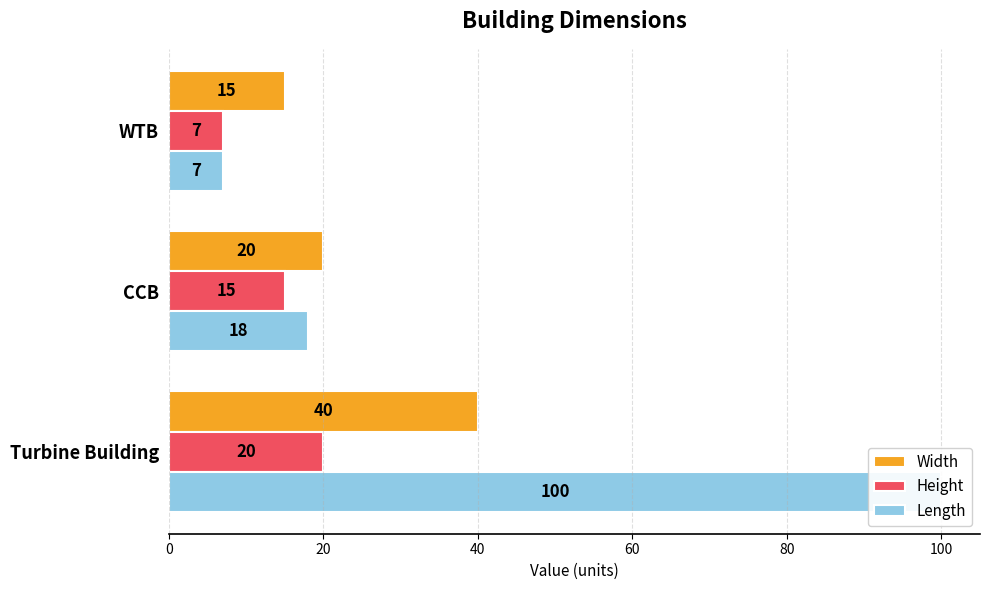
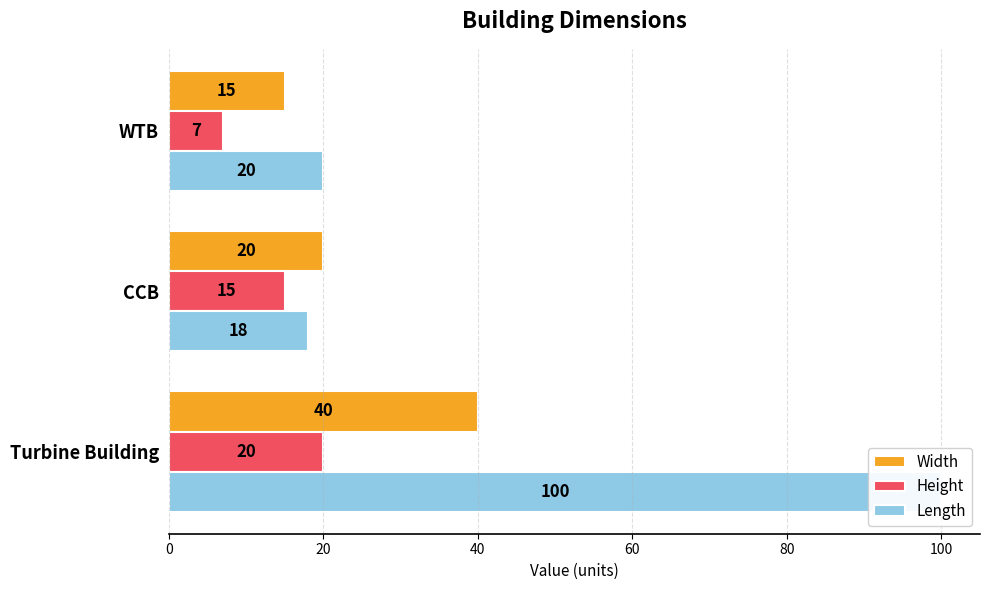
  {
    "Width": {
      "WTB": 15,
      "CCB": 20,
      "Turbine Building": 40
    },
    "Height": {
      "WTB": 7,
      "CCB": 15,
      "Turbine Building": 20
    },
    "Length": {
-     "WTB": 7,
+     "WTB": 20,
      "CCB": 18
    }
  }
